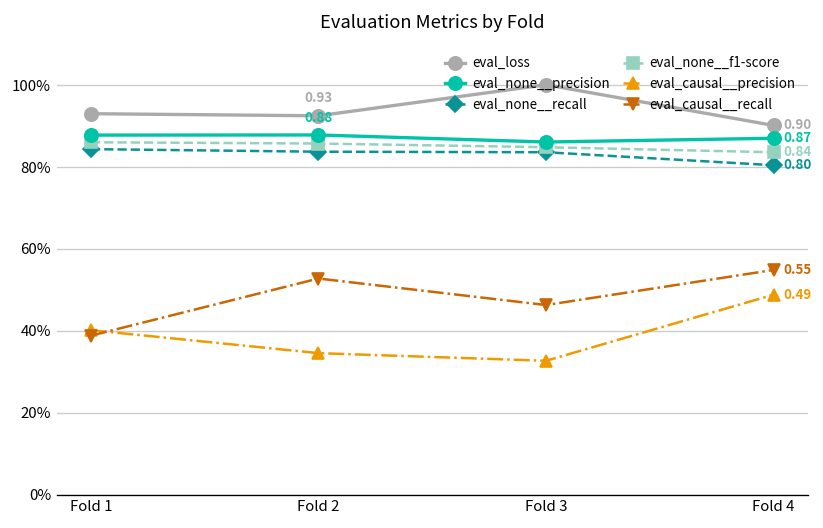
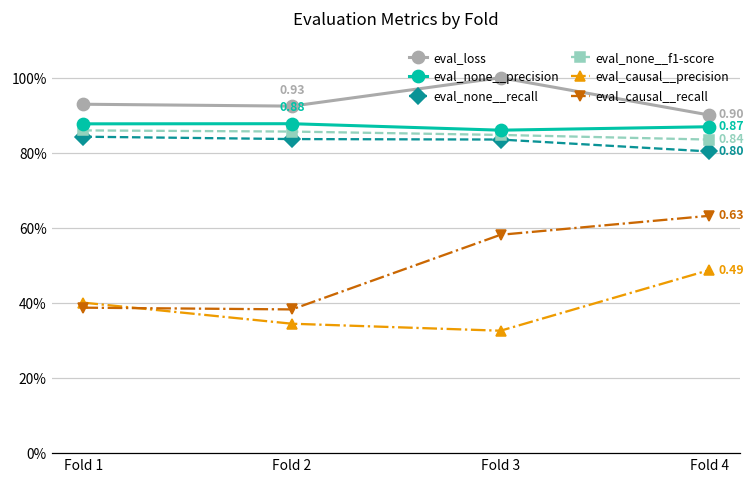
  {
    "eval_causal__precision": {
      "Fold 4": "0.49"
    },
    "eval_causal__recall": {
-     "Fold 2": "53%",
-     "Fold 3": "46%",
-     "Fold 4": "0.55"
+     "Fold 2": "38%",
+     "Fold 3": "58%",
+     "Fold 4": "0.63"
    }
  }
